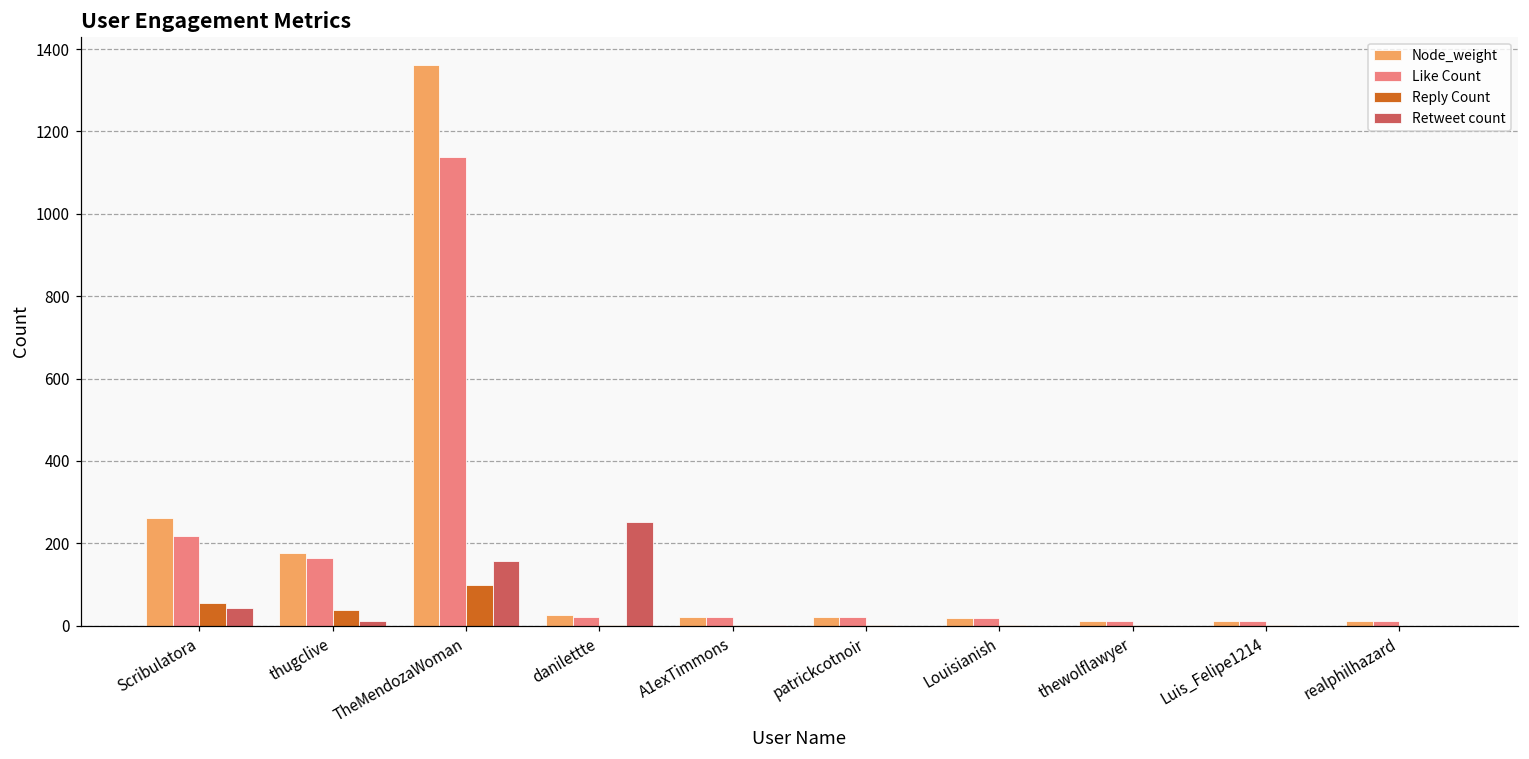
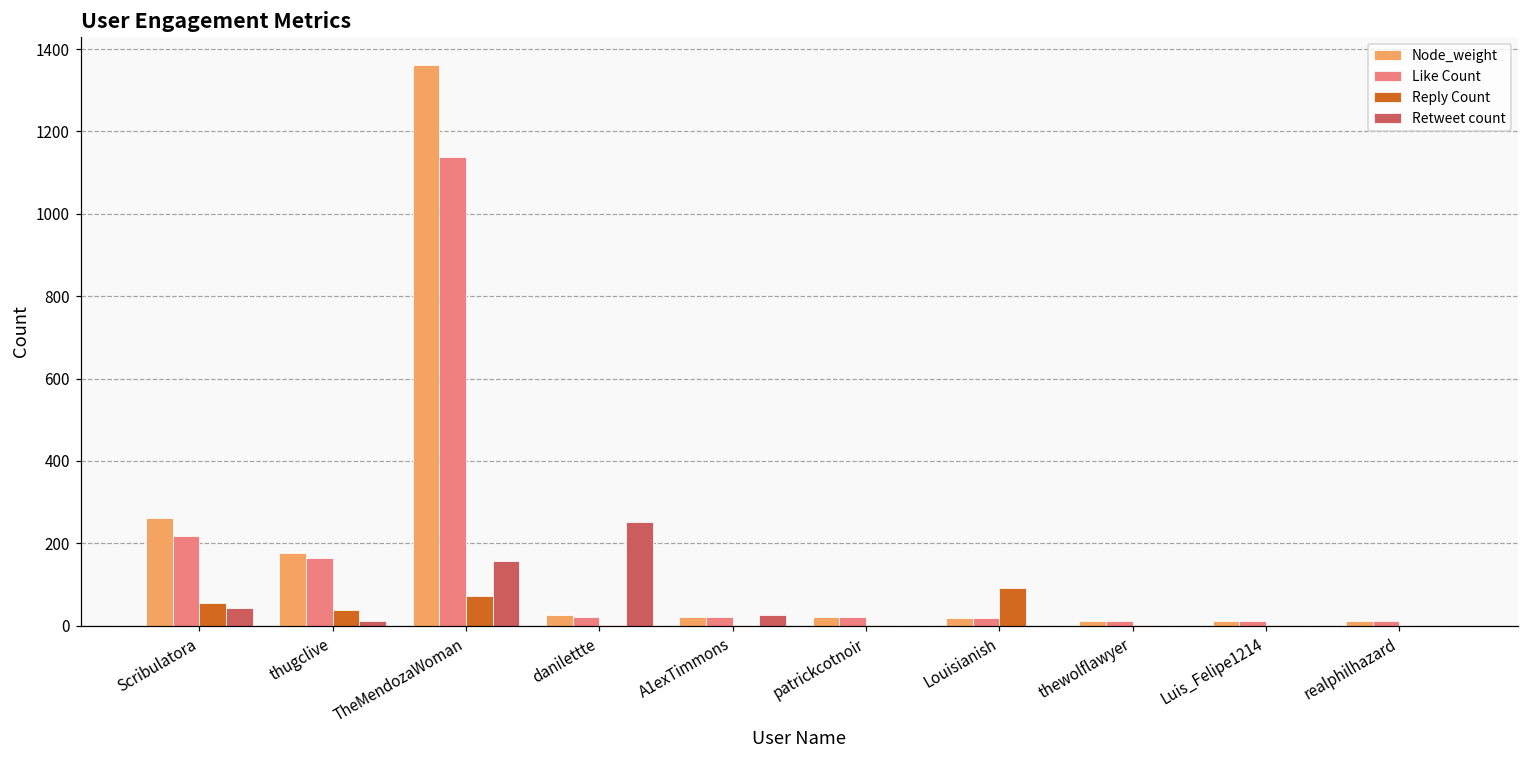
  {
    "Reply Count": {
      "Scribulatora": 60,
      "thugclive": 40,
-     "TheMendozaWoman": 100,
-     "Louisianish": 0,
+     "TheMendozaWoman": 70,
+     "Louisianish": 90,
      "realphilhazard": 0
    },
    "Retweet count": {
      "Scribulatora": 40,
      "thugclive": 10,
      "TheMendozaWoman": 160,
      "danilettte": 250,
-     "A1exTimmons": 0,
+     "A1exTimmons": 30,
      "patrickcotnoir": 0,
      "Louisianish": 0,
      "thewolflawyer": 0,
      "Luis_Felipe1214": 0,
      "realphilhazard": 0
    }
  }
